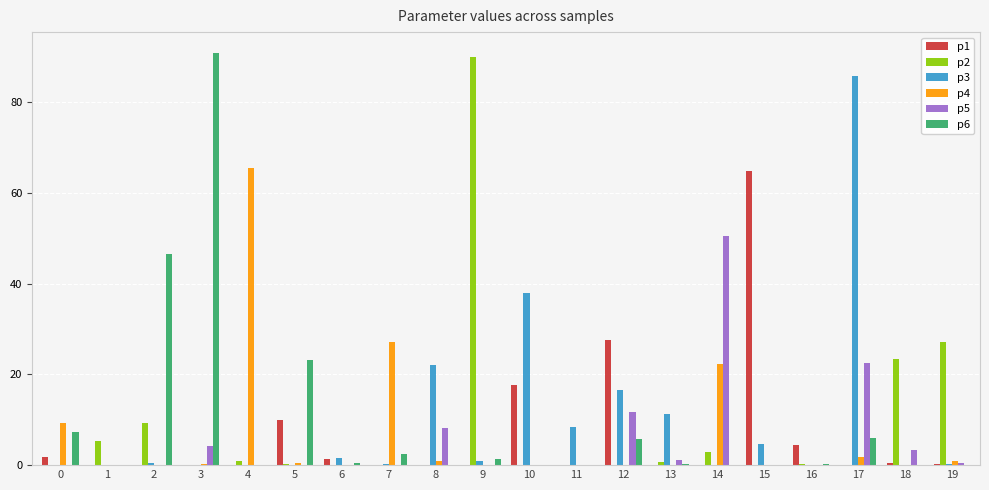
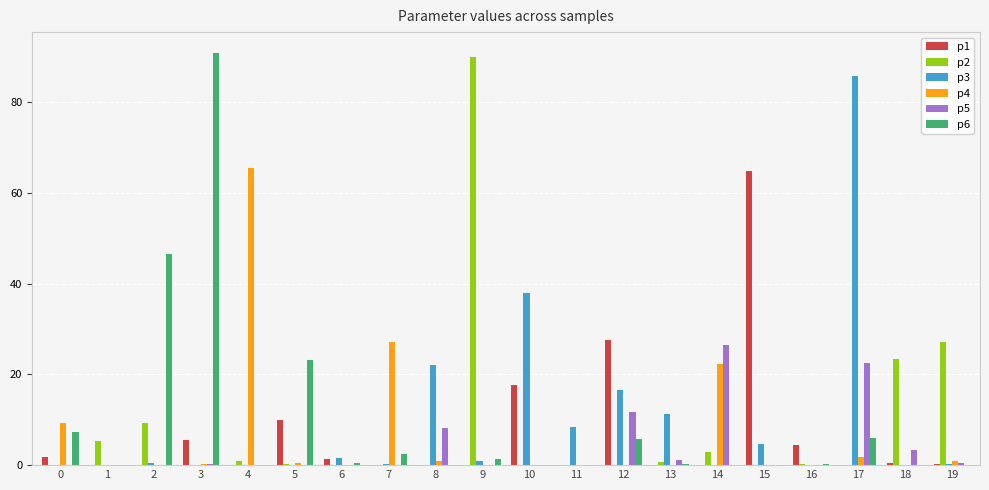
  {
    "p1": {
      "0": 2,
-     "3": 0,
+     "3": 5,
      "5": 10,
      "6": 1,
      "10": 18,
      "12": 28,
      "15": 65,
      "16": 4,
      "18": 1
    },
    "p2": {
      "1": 5,
      "2": 9,
      "4": 1,
      "9": 90,
      "13": 1,
      "14": 3,
      "18": 23,
      "19": 27
    },
    "p3": {
      "6": 2,
      "8": 22,
      "9": 1,
      "10": 38,
      "11": 8,
      "12": 16,
      "13": 11,
      "15": 5,
      "17": 86
    },
    "p4": {
      "0": 9,
      "4": 66,
      "7": 27,
      "8": 1,
      "14": 22,
      "17": 2,
      "19": 1
    },
    "p5": {
-     "3": 4,
+     "3": 0,
      "8": 8,
      "12": 12,
      "13": 1,
-     "14": 50,
+     "14": 26,
      "17": 23,
      "18": 3
    },
    "p6": {
      "0": 7,
      "2": 47,
      "3": 91,
      "5": 23,
      "7": 3,
      "9": 1,
      "12": 6,
      "17": 6
    }
  }
